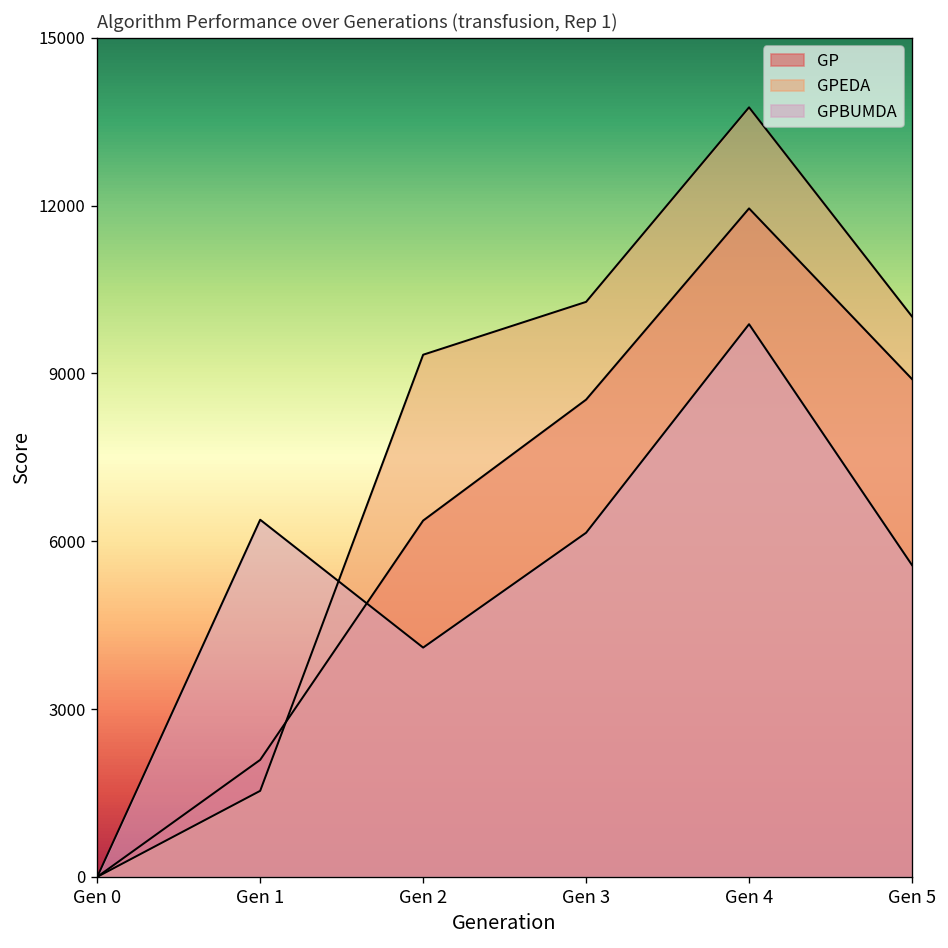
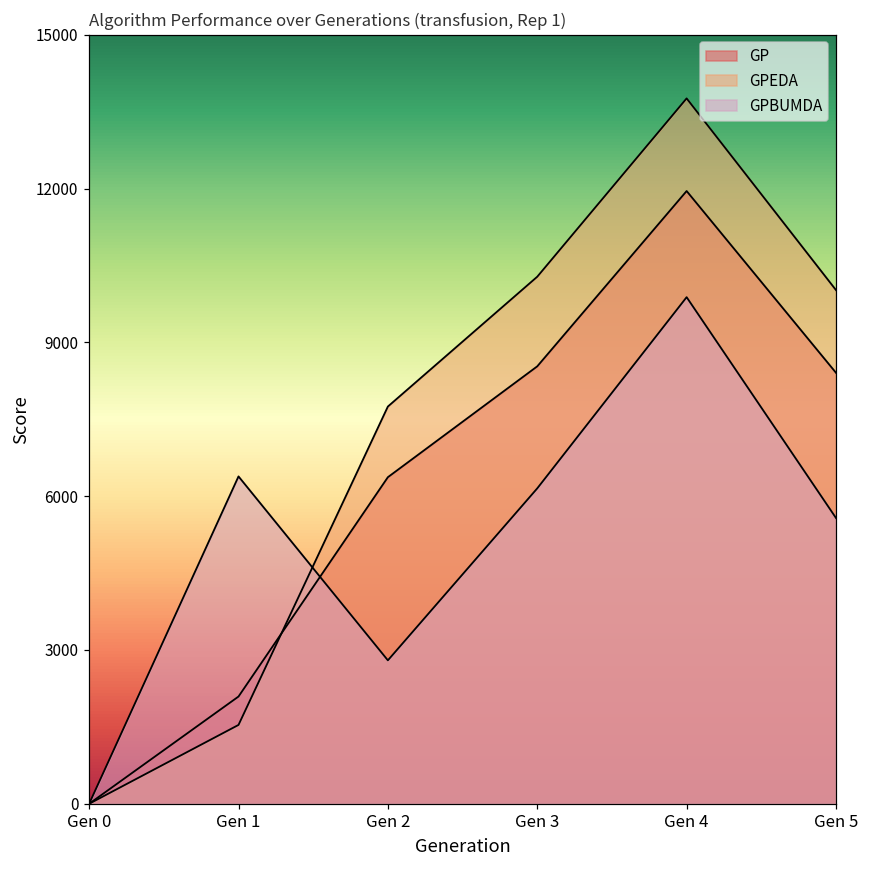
  {
    "GP": {
      "Gen 1": 2100,
      "Gen 2": 6400,
      "Gen 3": 8500,
      "Gen 4": 12000,
-     "Gen 5": 8900
+     "Gen 5": 8400
    },
    "GPEDA": {
      "Gen 1": 1500,
-     "Gen 2": 9300,
+     "Gen 2": 7700,
      "Gen 3": 10300,
      "Gen 4": 13800,
      "Gen 5": 10000
    },
    "GPBUMDA": {
      "Gen 1": 6400,
-     "Gen 2": 4100,
+     "Gen 2": 2800,
      "Gen 3": 6200,
      "Gen 4": 9900,
      "Gen 5": 5600
    }
  }
